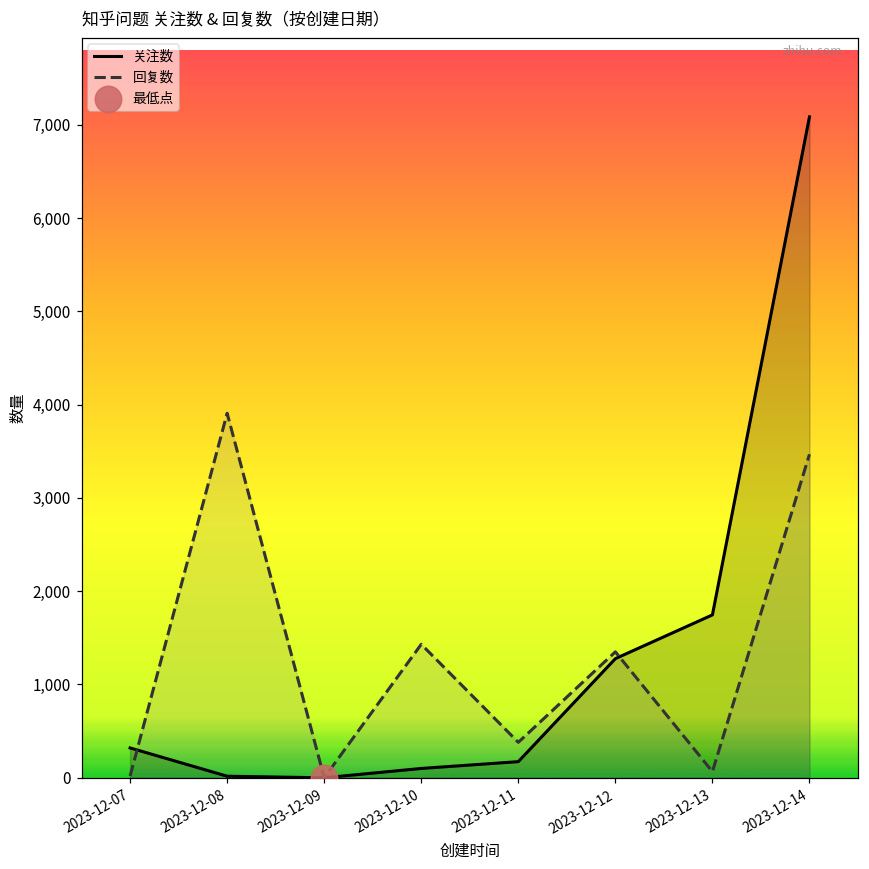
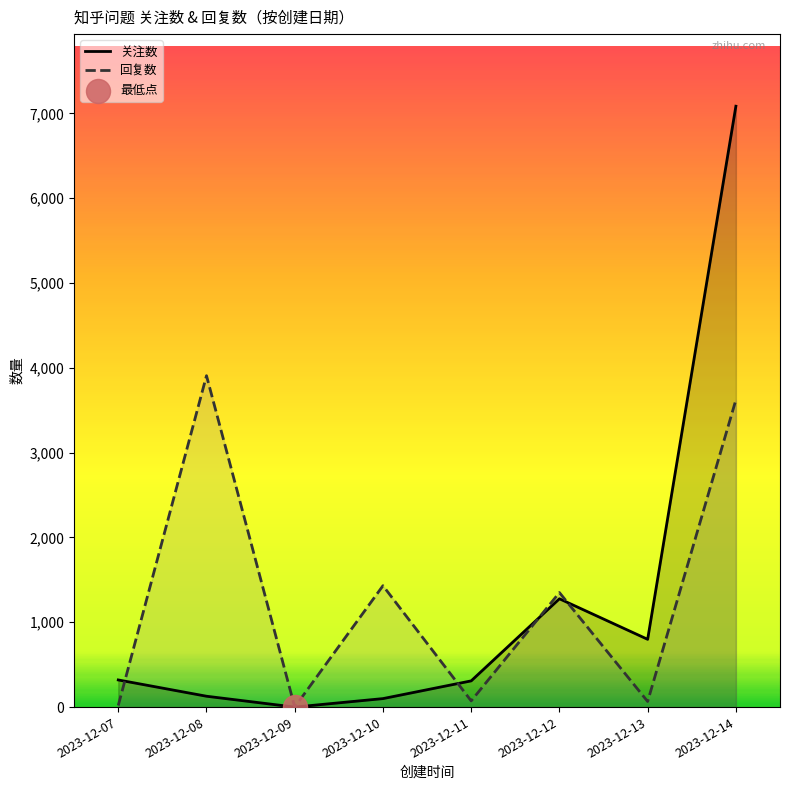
  {
    "关注数": {
      "2023-12-07": "300",
-     "2023-12-08": "0",
+     "2023-12-08": "100",
      "2023-12-10": "100",
-     "2023-12-11": "200",
+     "2023-12-11": "300",
      "2023-12-12": "1,300",
-     "2023-12-13": "1,700",
+     "2023-12-13": "800",
      "2023-12-14": "7,100"
    },
    "回复数": {
      "2023-12-07": "0",
      "2023-12-08": "3,900",
      "2023-12-10": "1,400",
-     "2023-12-11": "400",
+     "2023-12-11": "100",
      "2023-12-12": "1,400",
      "2023-12-13": "100",
-     "2023-12-14": "3,500"
+     "2023-12-14": "3,600"
    }
  }
